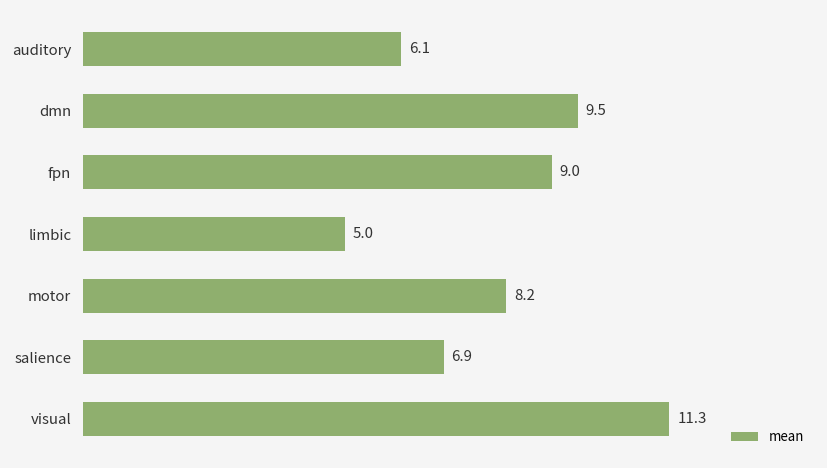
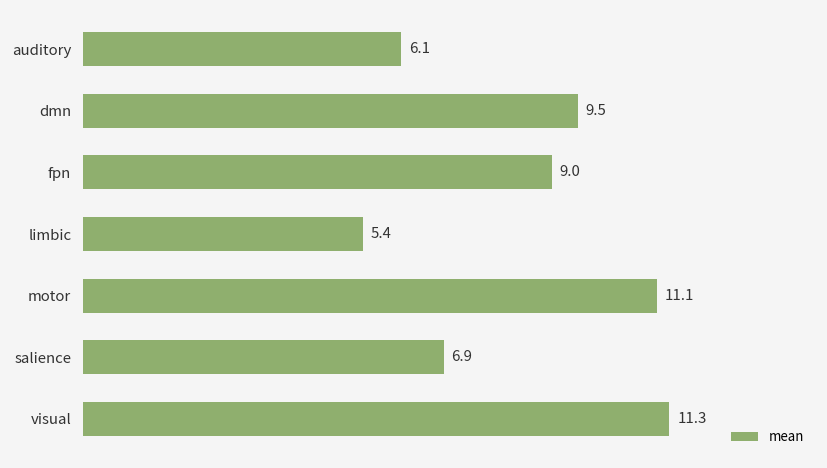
  {
    "auditory": 6.1,
    "dmn": 9.5,
    "fpn": 9.0,
-   "limbic": 5.0,
-   "motor": 8.2,
+   "limbic": 5.4,
+   "motor": 11.1,
    "salience": 6.9,
    "visual": 11.3
  }
